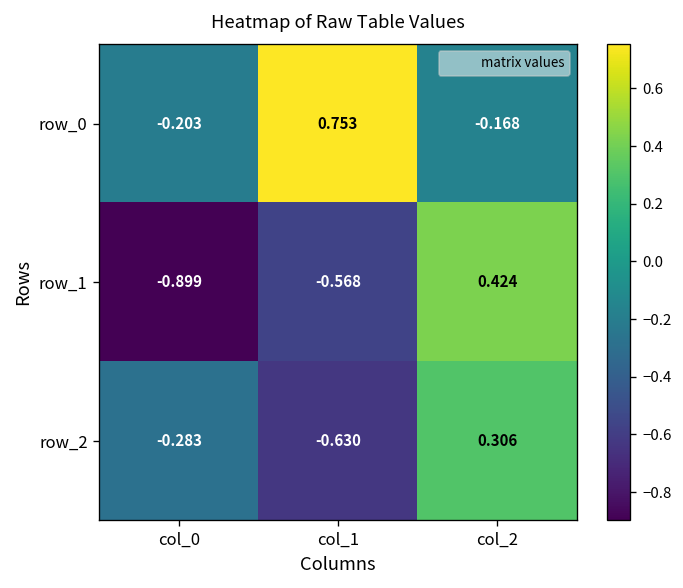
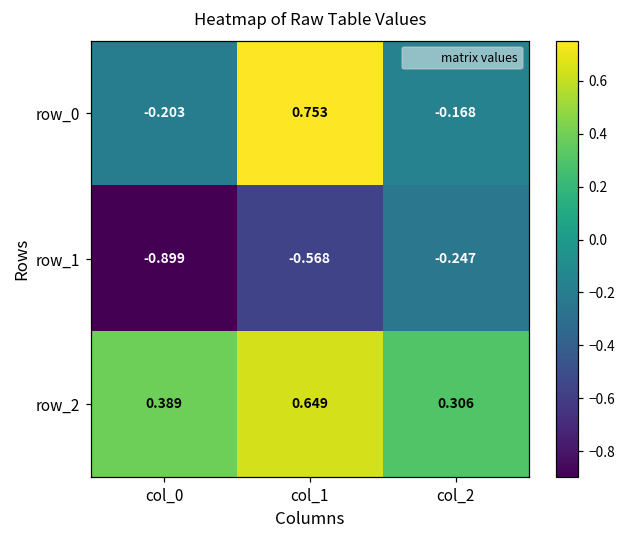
  {
    "row_0": {
      "col_0": -0.203,
      "col_1": 0.753,
      "col_2": -0.168
    },
    "row_1": {
      "col_0": -0.899,
      "col_1": -0.568,
-     "col_2": 0.424
+     "col_2": -0.247
    },
    "row_2": {
-     "col_0": -0.283,
-     "col_1": -0.630,
+     "col_0": 0.389,
+     "col_1": 0.649,
      "col_2": 0.306
    }
  }
